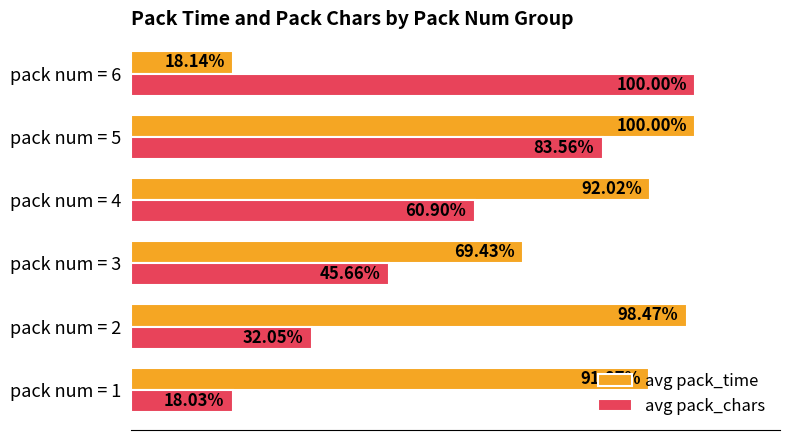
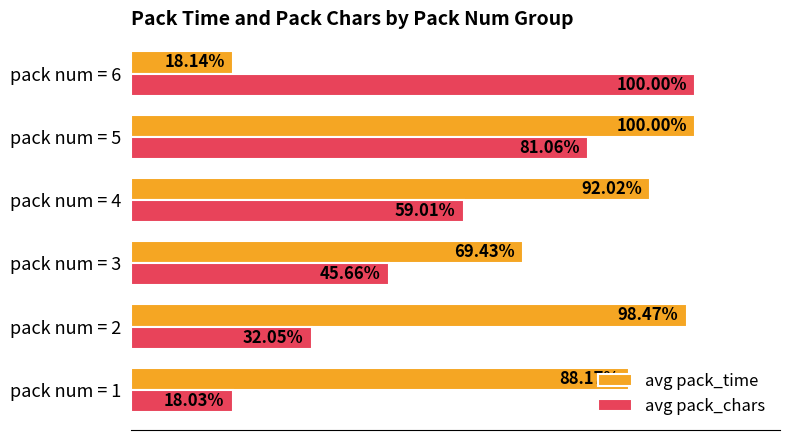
  {
    "avg pack_time": {
      "pack num = 6": "18.14%",
      "pack num = 5": "100.00%",
      "pack num = 4": "92.02%",
      "pack num = 3": "69.43%",
      "pack num = 2": "98.47%",
-     "pack num = 1": "91.87%"
+     "pack num = 1": "88.17%"
    },
    "avg pack_chars": {
      "pack num = 6": "100.00%",
-     "pack num = 5": "83.56%",
-     "pack num = 4": "60.90%",
+     "pack num = 5": "81.06%",
+     "pack num = 4": "59.01%",
      "pack num = 3": "45.66%",
      "pack num = 2": "32.05%",
      "pack num = 1": "18.03%"
    }
  }
